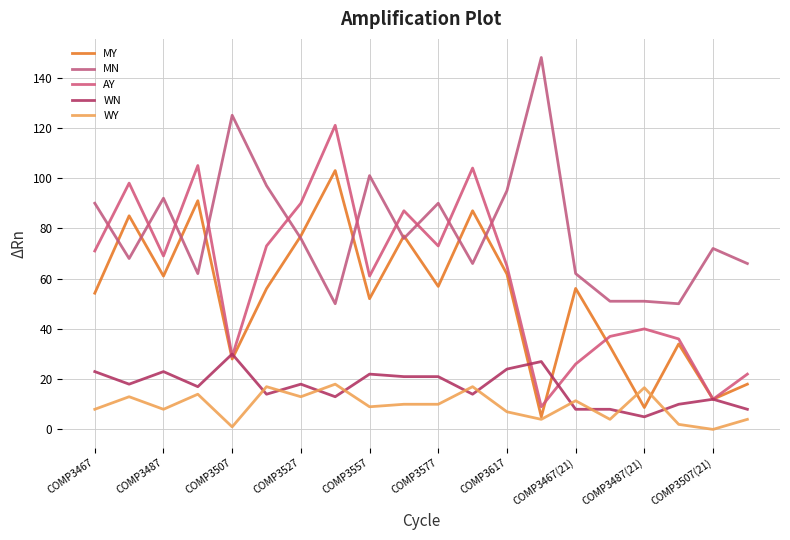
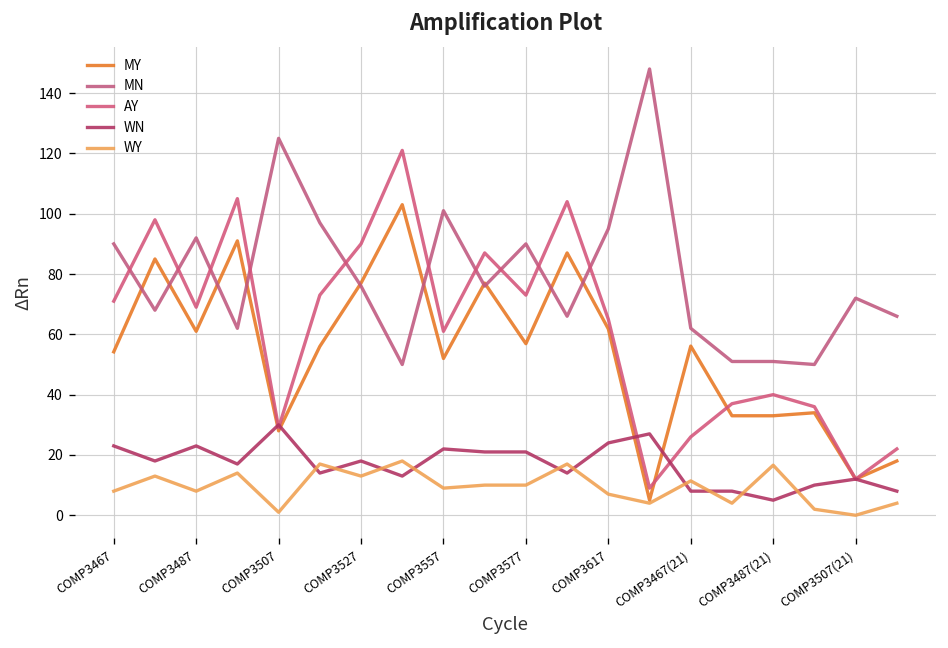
  {
    "MY": {
      "COMP3467": 54,
      "COMP3487": 61,
      "COMP3557": 52,
      "COMP3577": 57,
      "COMP3617": 62,
      "COMP3467(21)": 56,
-     "COMP3487(21)": 9
+     "COMP3487(21)": 33
    },
    "WY": {
      "COMP3467": 8,
      "COMP3487": 8,
      "COMP3507": 1,
      "COMP3527": 13,
      "COMP3557": 9,
      "COMP3577": 10,
      "COMP3617": 7,
      "COMP3467(21)": 11,
      "COMP3487(21)": 17,
      "COMP3507(21)": 0
    }
  }
